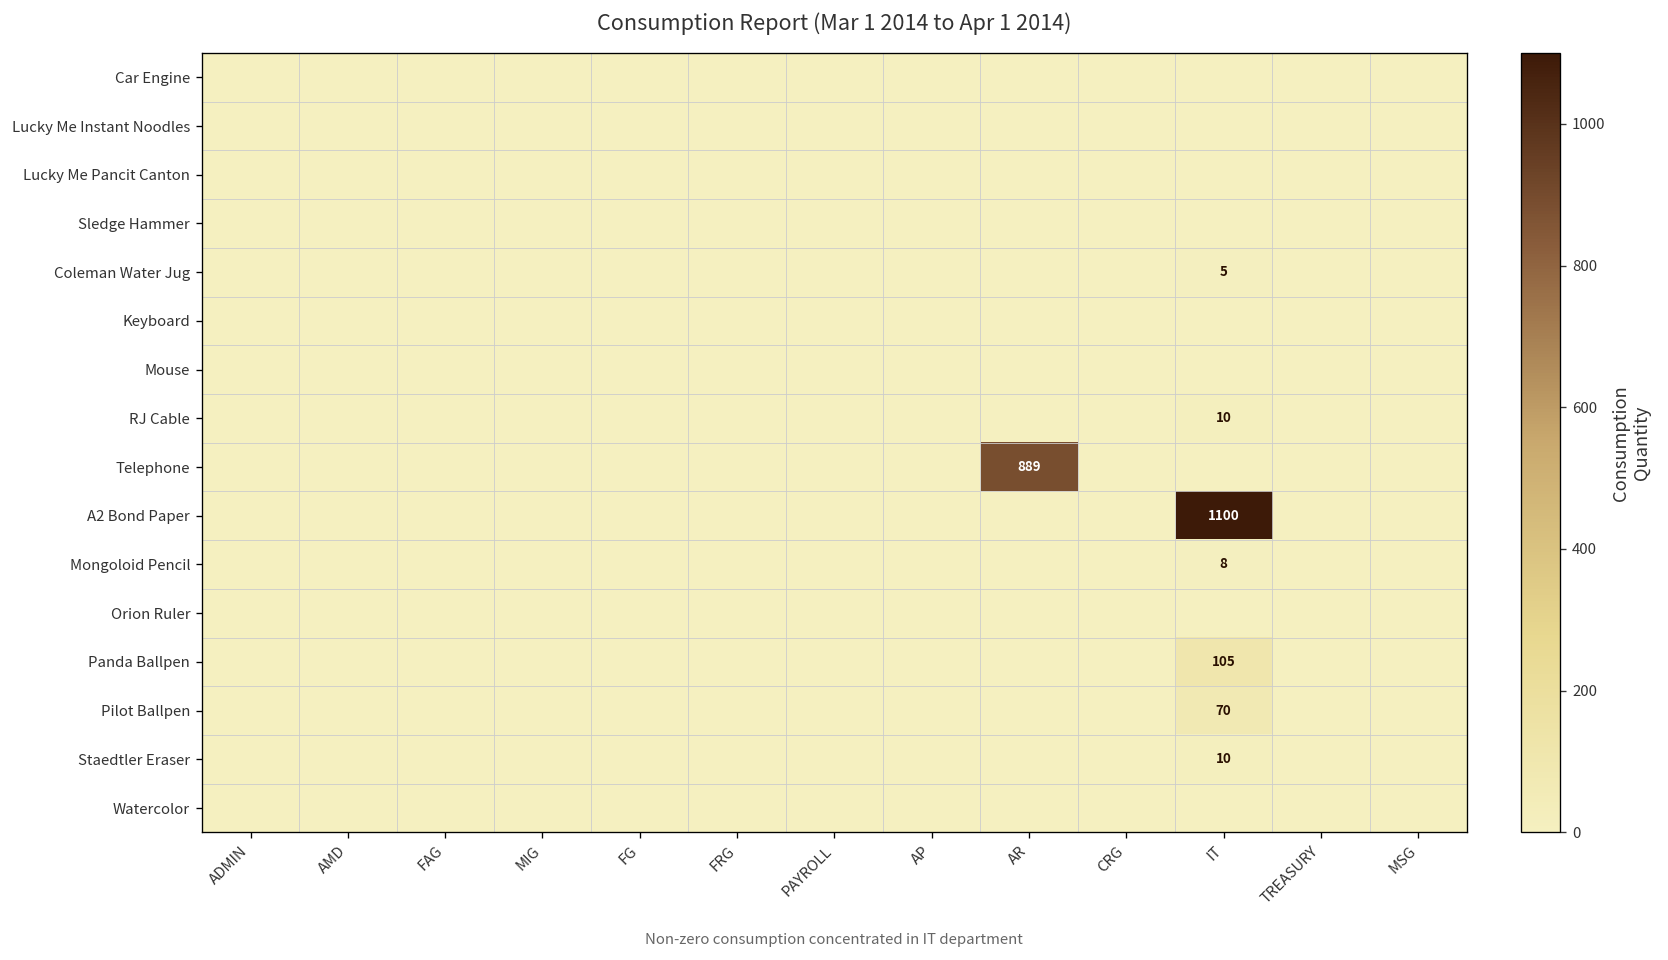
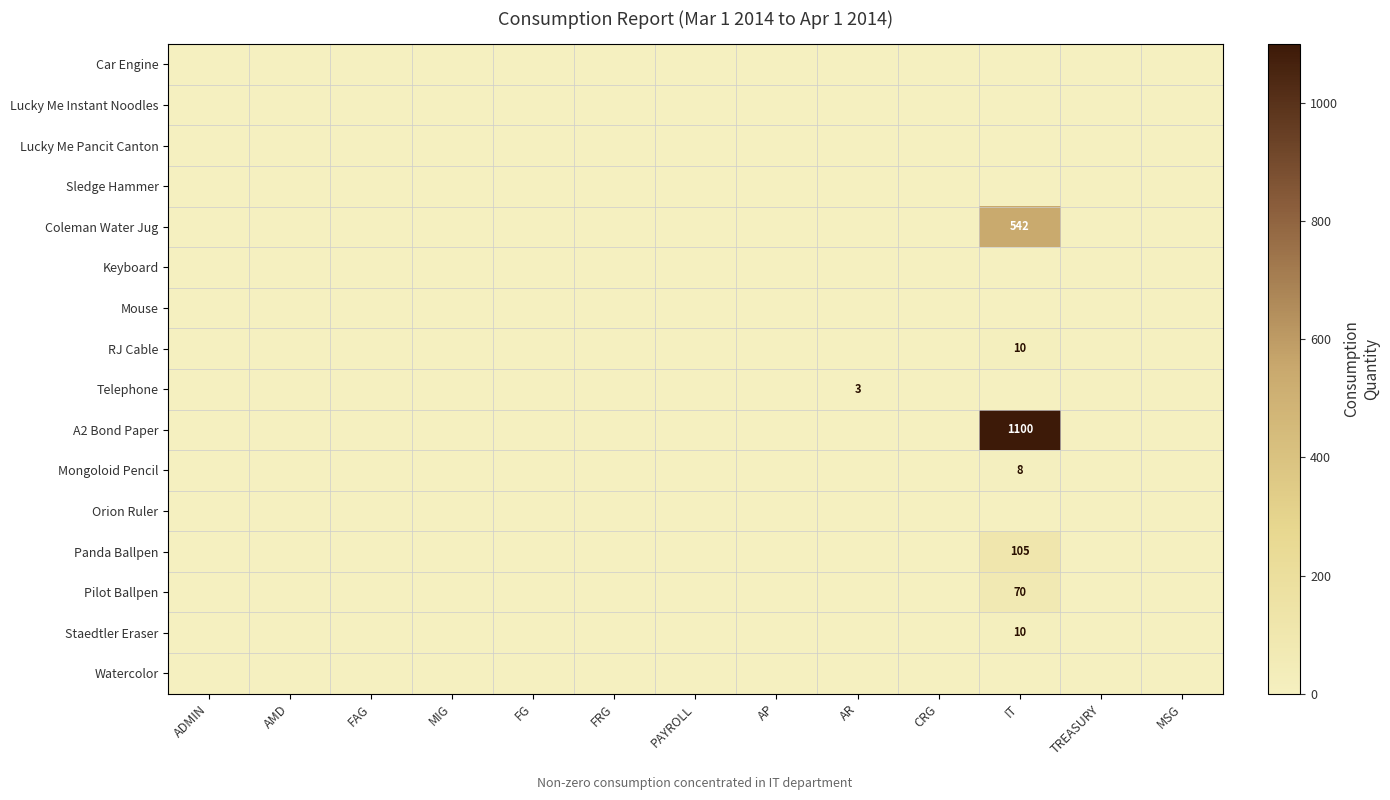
  {
    "Coleman Water Jug": {
-     "IT": 5
+     "IT": 542
    },
    "RJ Cable": {
      "IT": 10
    },
    "Telephone": {
-     "AR": 889
+     "AR": 3
    },
    "A2 Bond Paper": {
      "IT": 1100
    },
    "Mongoloid Pencil": {
      "IT": 8
    },
    "Panda Ballpen": {
      "IT": 105
    },
    "Pilot Ballpen": {
      "IT": 70
    },
    "Staedtler Eraser": {
      "IT": 10
    }
  }
